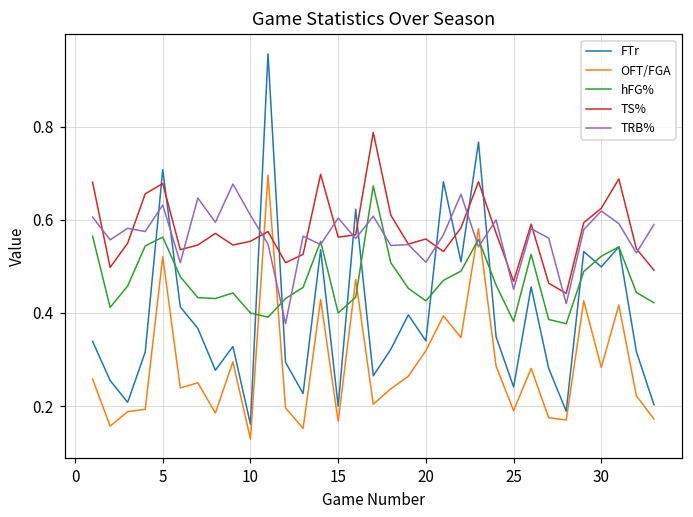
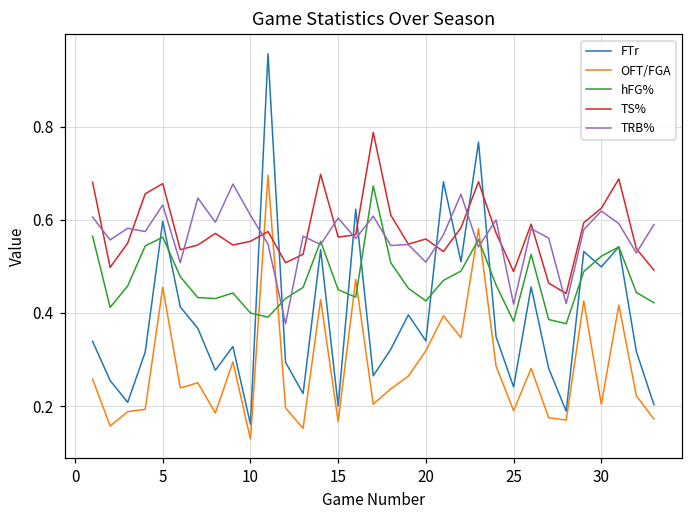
  {
    "FTr": {
-     "5": 0.71,
+     "5": 0.60,
      "10": 0.16,
      "15": 0.20,
      "20": 0.34,
      "25": 0.24,
      "30": 0.50
    },
    "OFT/FGA": {
-     "5": 0.52,
+     "5": 0.46,
      "10": 0.13,
      "15": 0.17,
      "20": 0.32,
      "25": 0.19,
-     "30": 0.28
+     "30": 0.20
    },
    "hFG%": {
      "5": 0.56,
      "10": 0.40,
-     "15": 0.40,
+     "15": 0.45,
      "20": 0.43,
      "25": 0.38,
      "30": 0.52
    },
    "TS%": {
      "5": 0.68,
      "10": 0.55,
      "15": 0.56,
      "20": 0.56,
-     "25": 0.47,
+     "25": 0.49,
      "30": 0.63
    },
    "TRB%": {
      "5": 0.63,
      "10": 0.61,
      "15": 0.60,
      "20": 0.51,
-     "25": 0.45,
+     "25": 0.42,
      "30": 0.62
    }
  }
